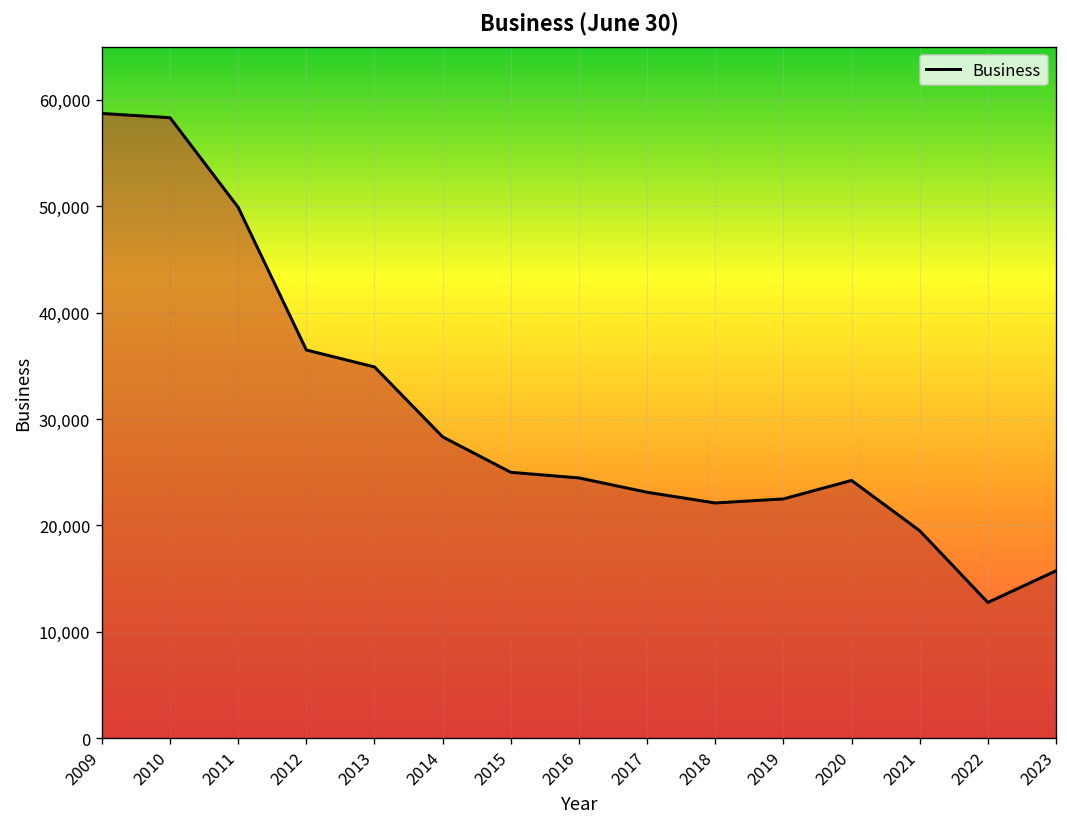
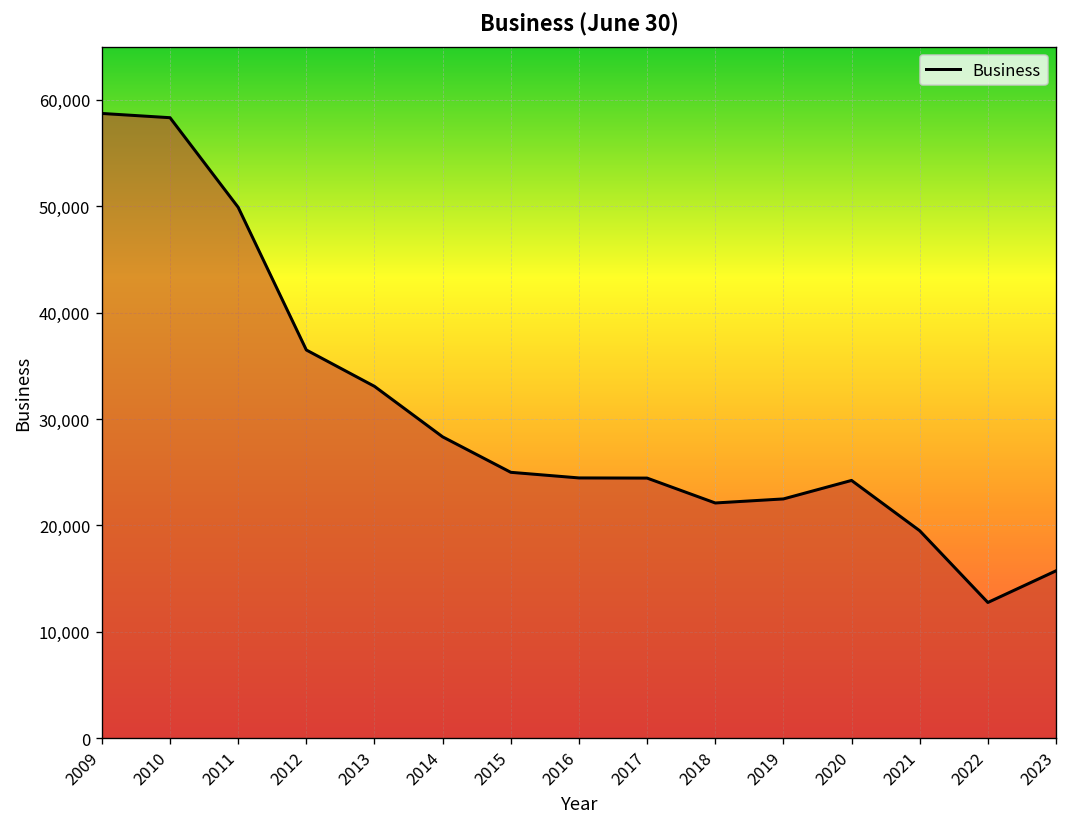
  {
    "2009": "59,000",
    "2010": "58,000",
    "2011": "50,000",
    "2012": "36,000",
-   "2013": "35,000",
+   "2013": "33,000",
    "2014": "28,000",
    "2015": "25,000",
    "2016": "24,000",
-   "2017": "23,000",
+   "2017": "24,000",
    "2018": "22,000",
    "2019": "22,000",
    "2020": "24,000",
    "2021": "19,000",
    "2022": "13,000",
    "2023": "16,000"
  }
